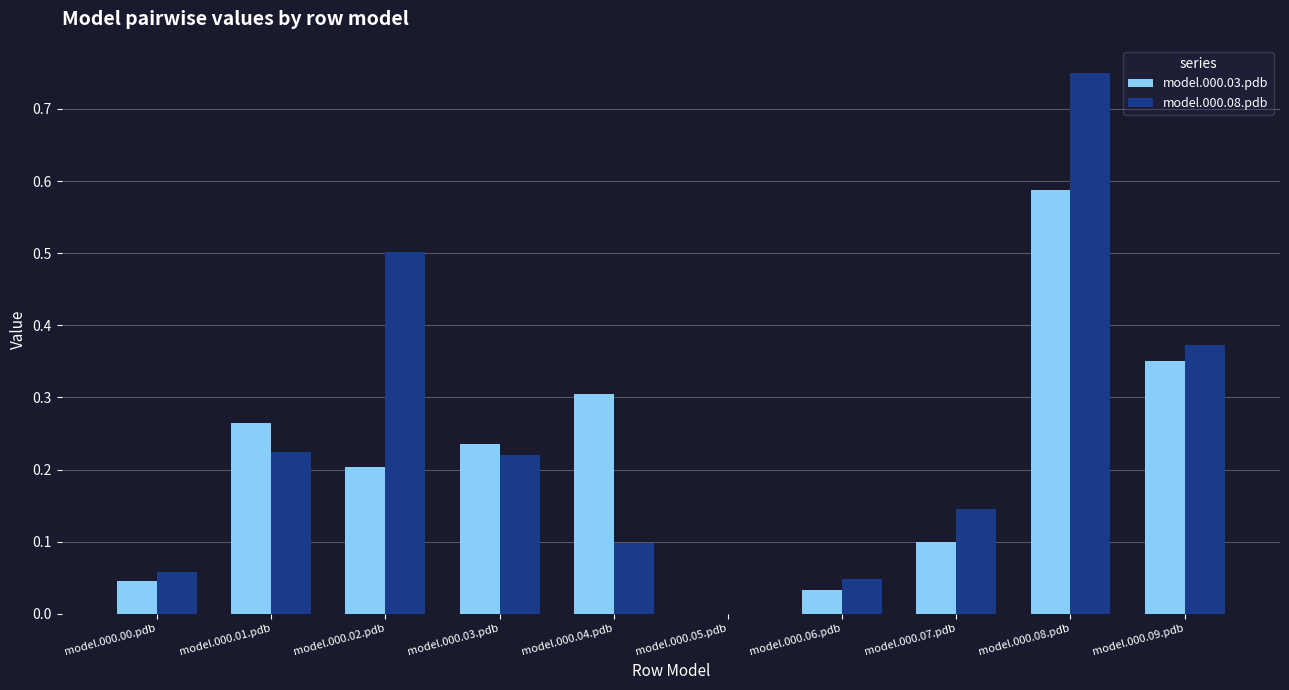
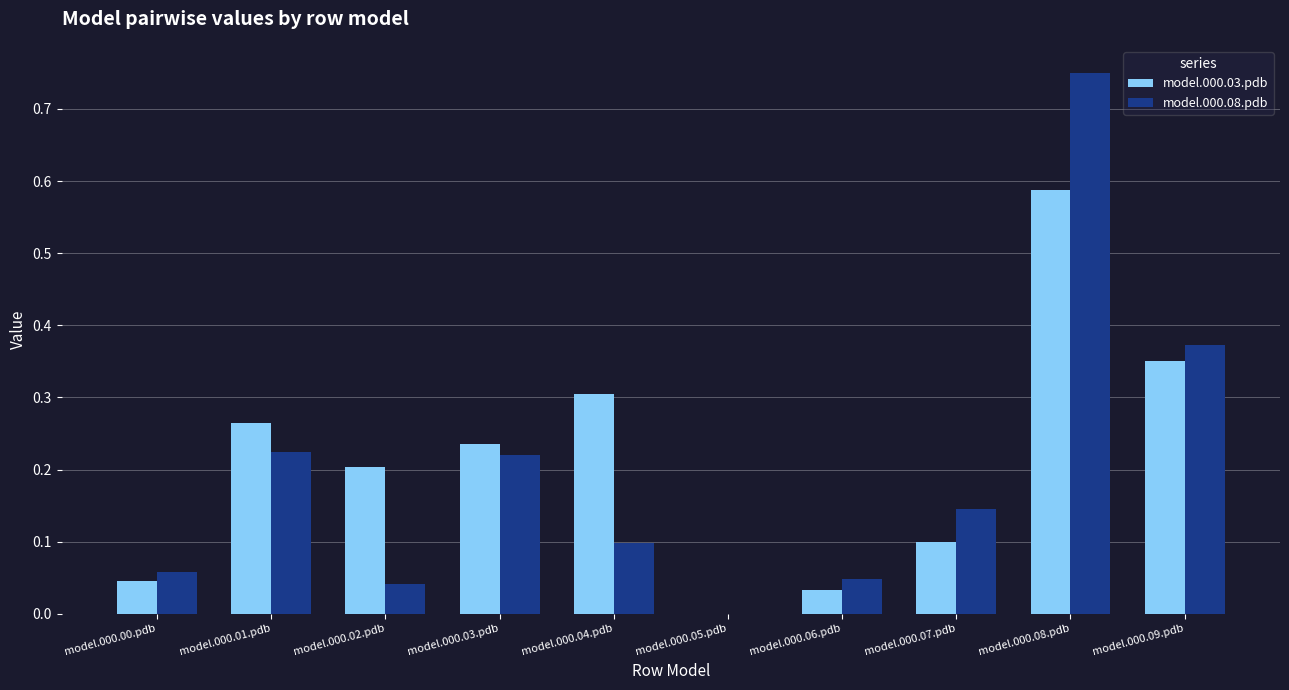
  {
    "model.000.03.pdb": {
      "model.000.00.pdb": 0.05,
      "model.000.01.pdb": 0.26,
      "model.000.02.pdb": 0.20,
      "model.000.03.pdb": 0.24,
      "model.000.04.pdb": 0.31,
      "model.000.05.pdb": 0.00,
      "model.000.06.pdb": 0.03,
      "model.000.07.pdb": 0.10,
      "model.000.08.pdb": 0.59,
      "model.000.09.pdb": 0.35
    },
    "model.000.08.pdb": {
      "model.000.00.pdb": 0.06,
      "model.000.01.pdb": 0.22,
-     "model.000.02.pdb": 0.50,
+     "model.000.02.pdb": 0.04,
      "model.000.03.pdb": 0.22,
      "model.000.04.pdb": 0.10,
      "model.000.05.pdb": 0.00,
      "model.000.06.pdb": 0.05,
      "model.000.07.pdb": 0.15,
      "model.000.08.pdb": 0.75,
      "model.000.09.pdb": 0.37
    }
  }
